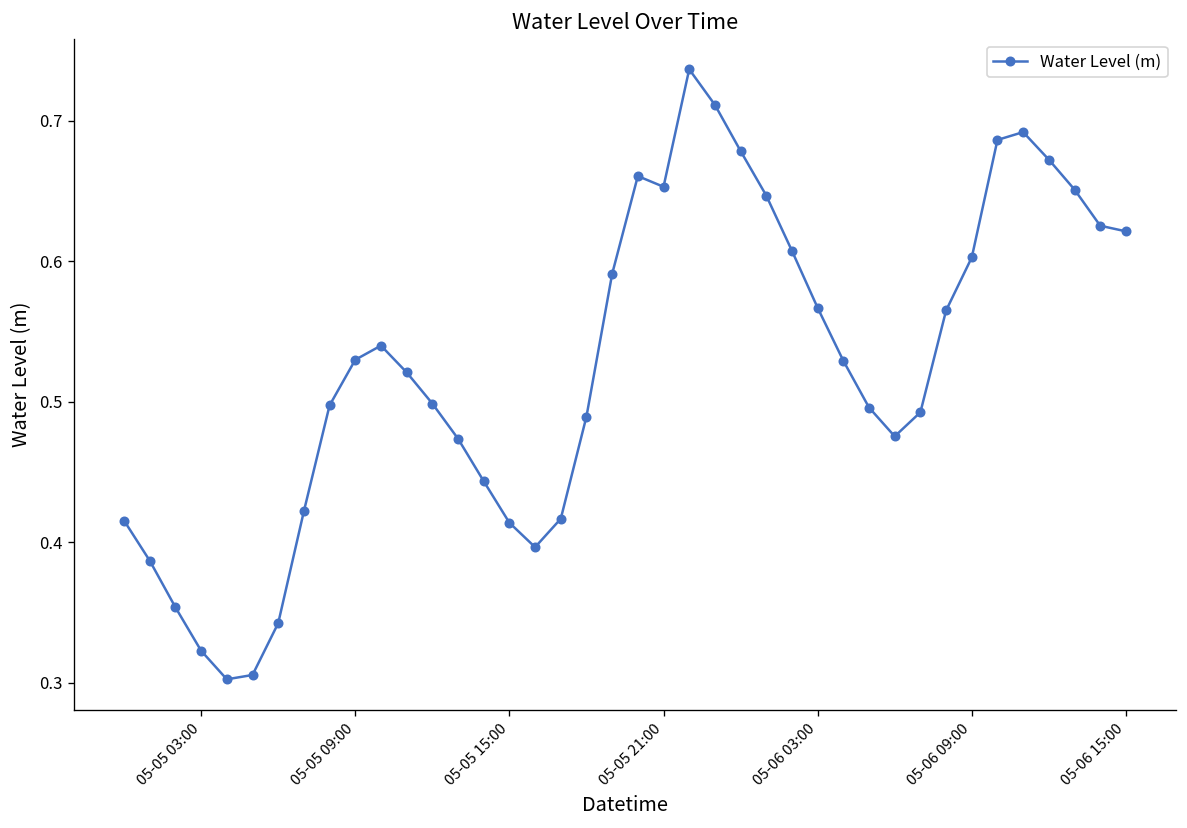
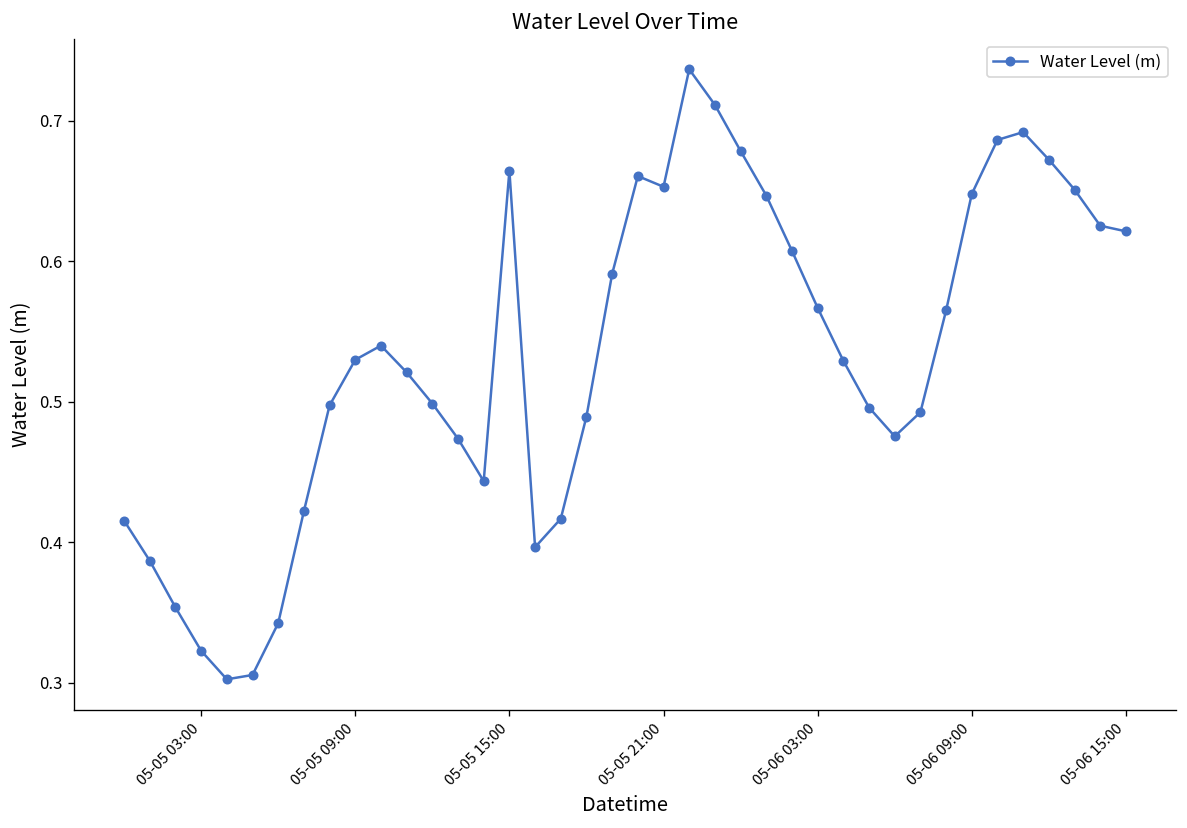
  {
    "05-05 03:00": 0.323,
    "05-05 09:00": 0.530,
-   "05-05 15:00": 0.414,
+   "05-05 15:00": 0.664,
    "05-05 21:00": 0.653,
    "05-06 03:00": 0.567,
-   "05-06 09:00": 0.603,
+   "05-06 09:00": 0.648,
    "05-06 15:00": 0.621
  }
